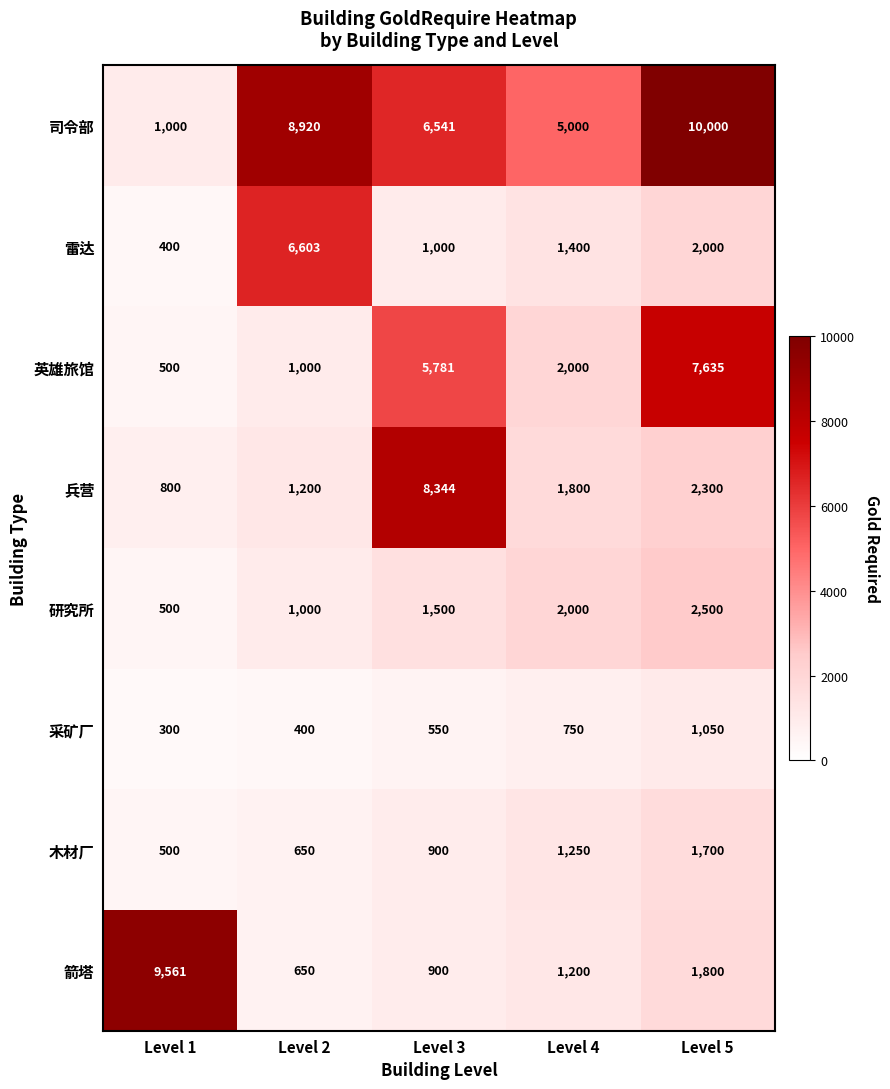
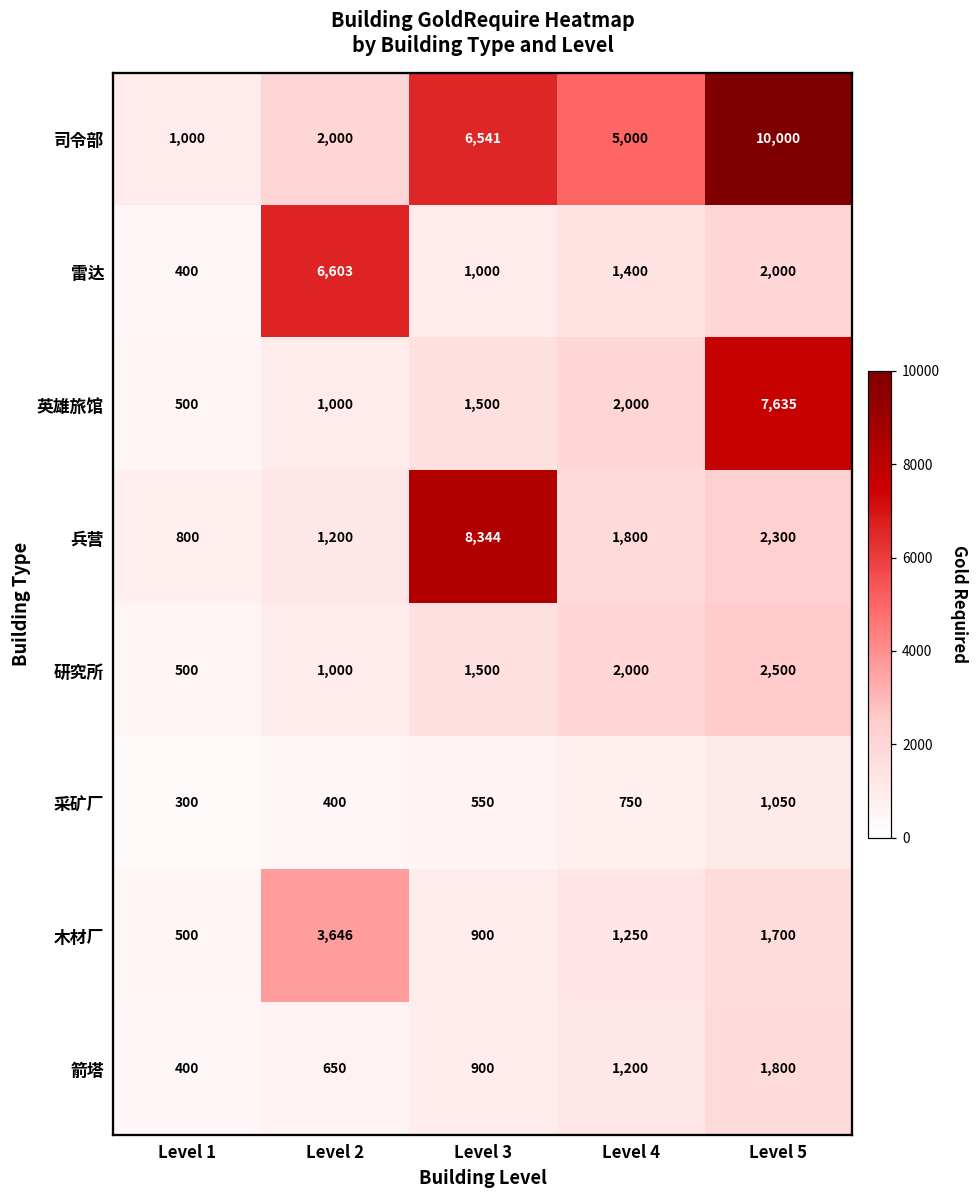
  {
    "司令部": {
      "Level 1": "1,000",
-     "Level 2": "8,920",
+     "Level 2": "2,000",
      "Level 3": "6,541",
      "Level 4": "5,000",
      "Level 5": "10,000"
    },
    "雷达": {
      "Level 1": "400",
      "Level 2": "6,603",
      "Level 3": "1,000",
      "Level 4": "1,400",
      "Level 5": "2,000"
    },
    "英雄旅馆": {
      "Level 1": "500",
      "Level 2": "1,000",
-     "Level 3": "5,781",
+     "Level 3": "1,500",
      "Level 4": "2,000",
      "Level 5": "7,635"
    },
    "兵营": {
      "Level 1": "800",
      "Level 2": "1,200",
      "Level 3": "8,344",
      "Level 4": "1,800",
      "Level 5": "2,300"
    },
    "研究所": {
      "Level 1": "500",
      "Level 2": "1,000",
      "Level 3": "1,500",
      "Level 4": "2,000",
      "Level 5": "2,500"
    },
    "采矿厂": {
      "Level 1": "300",
      "Level 2": "400",
      "Level 3": "550",
      "Level 4": "750",
      "Level 5": "1,050"
    },
    "木材厂": {
      "Level 1": "500",
-     "Level 2": "650",
+     "Level 2": "3,646",
      "Level 3": "900",
      "Level 4": "1,250",
      "Level 5": "1,700"
    },
    "箭塔": {
-     "Level 1": "9,561",
+     "Level 1": "400",
      "Level 2": "650",
      "Level 3": "900",
      "Level 4": "1,200",
      "Level 5": "1,800"
    }
  }
